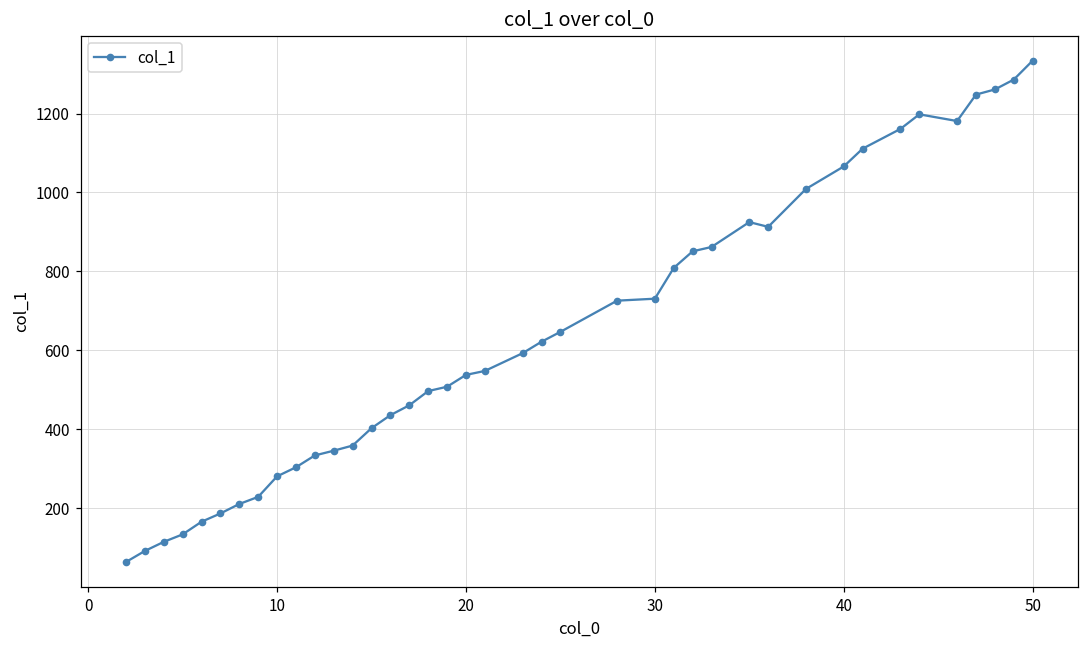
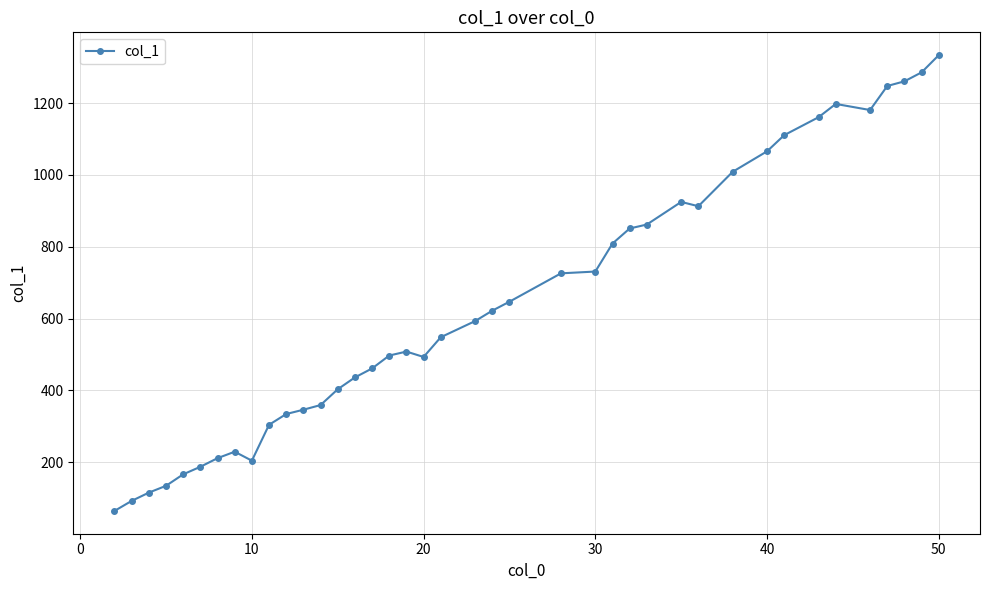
  {
-   "10": 280,
-   "20": 540,
+   "10": 200,
+   "20": 490,
    "30": 730,
    "40": 1070,
    "50": 1330
  }
